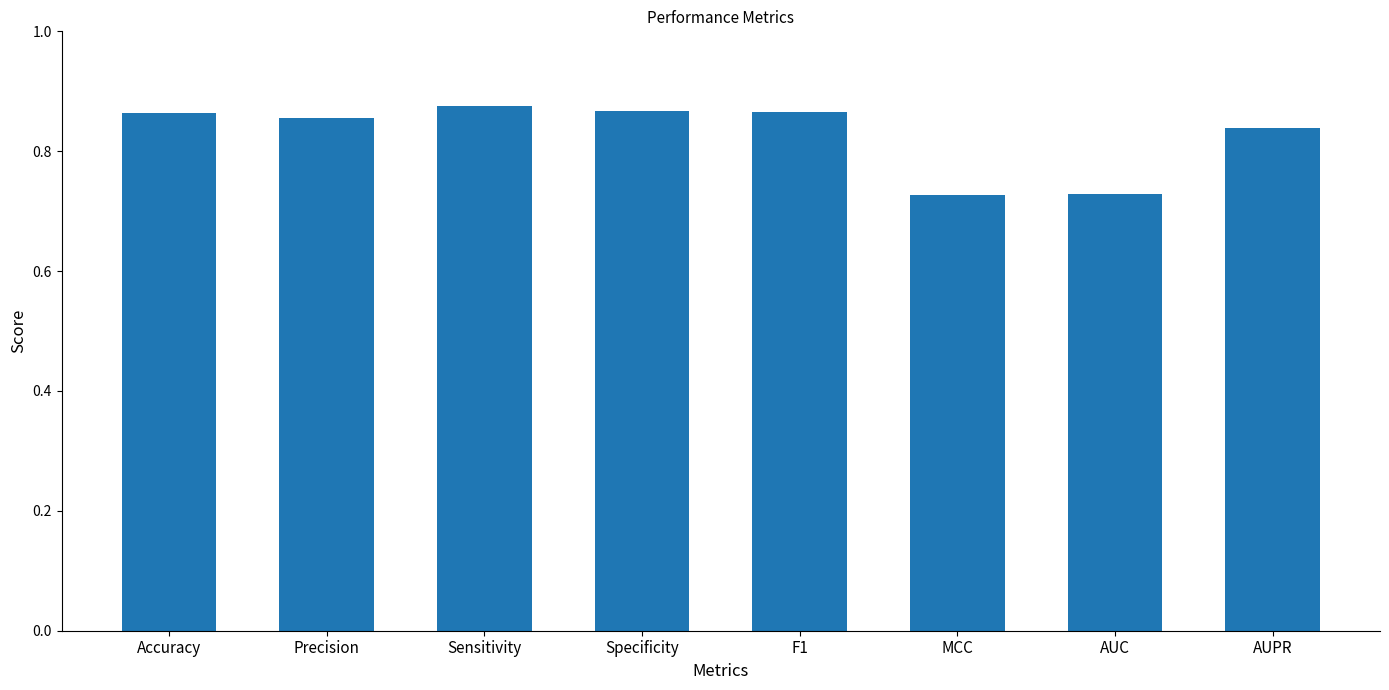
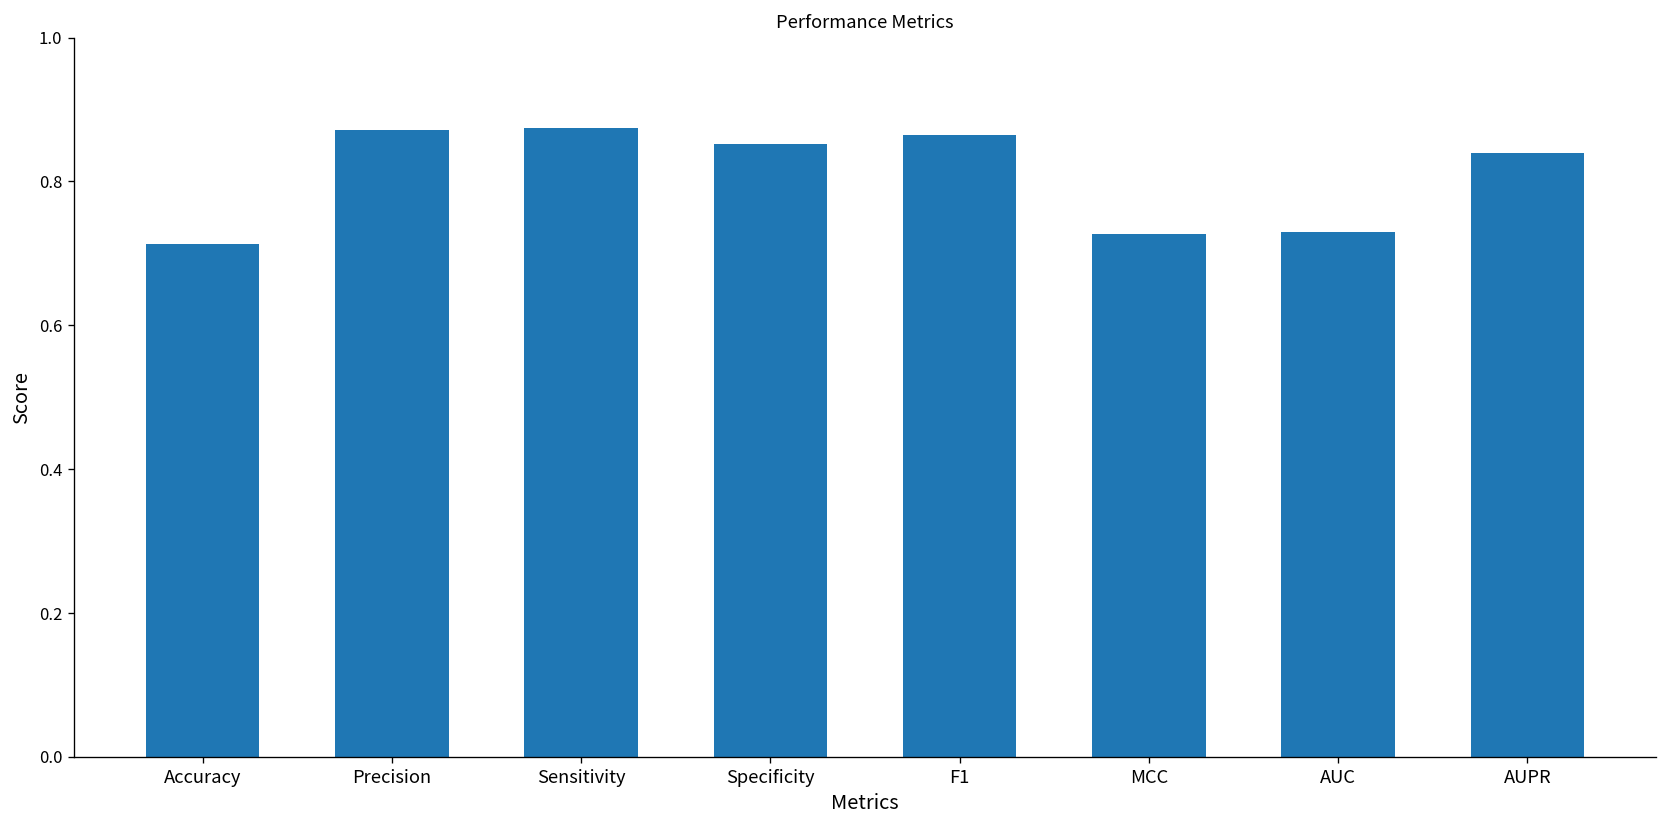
  {
-   "Accuracy": 0.86,
-   "Precision": 0.86,
+   "Accuracy": 0.71,
+   "Precision": 0.87,
    "Sensitivity": 0.87,
-   "Specificity": 0.87,
+   "Specificity": 0.85,
    "F1": 0.87,
    "MCC": 0.73,
    "AUC": 0.73,
    "AUPR": 0.84
  }
